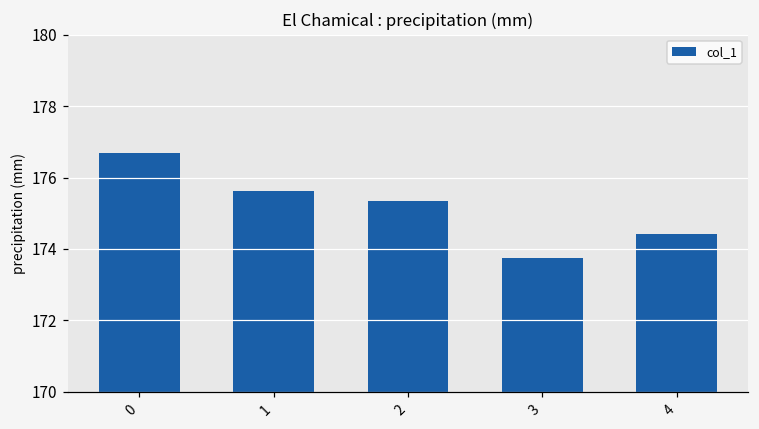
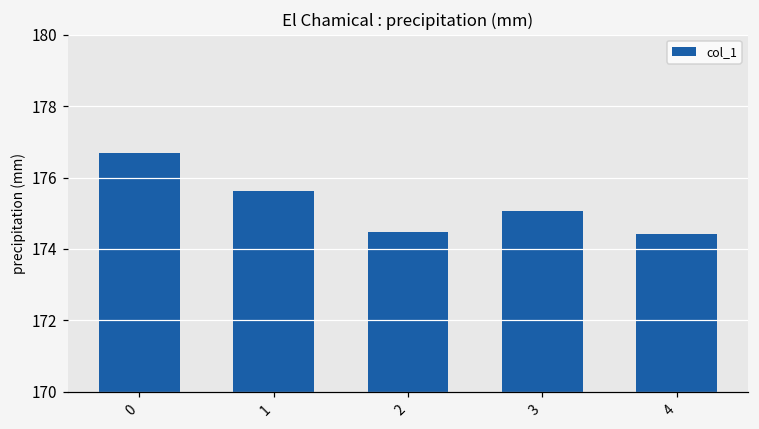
  {
    "0": 176.7,
    "1": 175.6,
-   "2": 175.3,
-   "3": 173.7,
+   "2": 174.5,
+   "3": 175.1,
    "4": 174.4
  }
